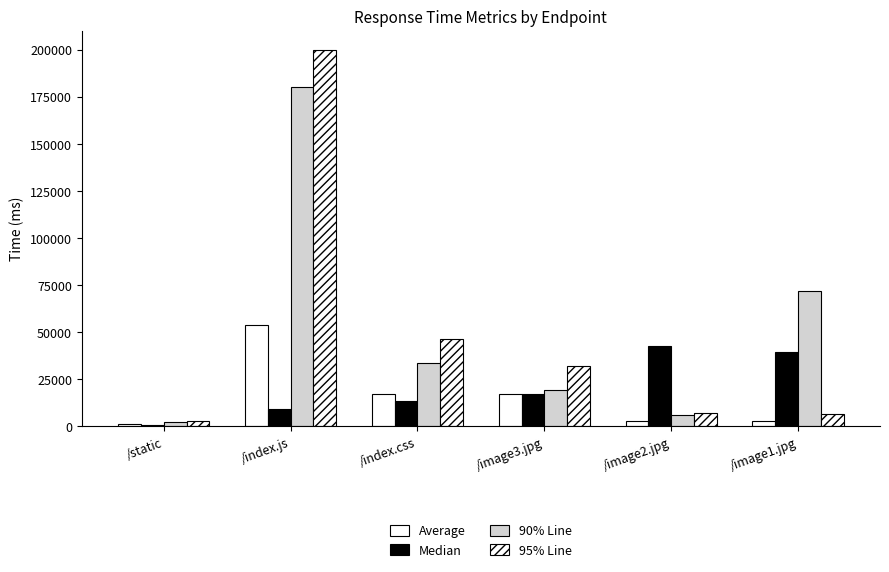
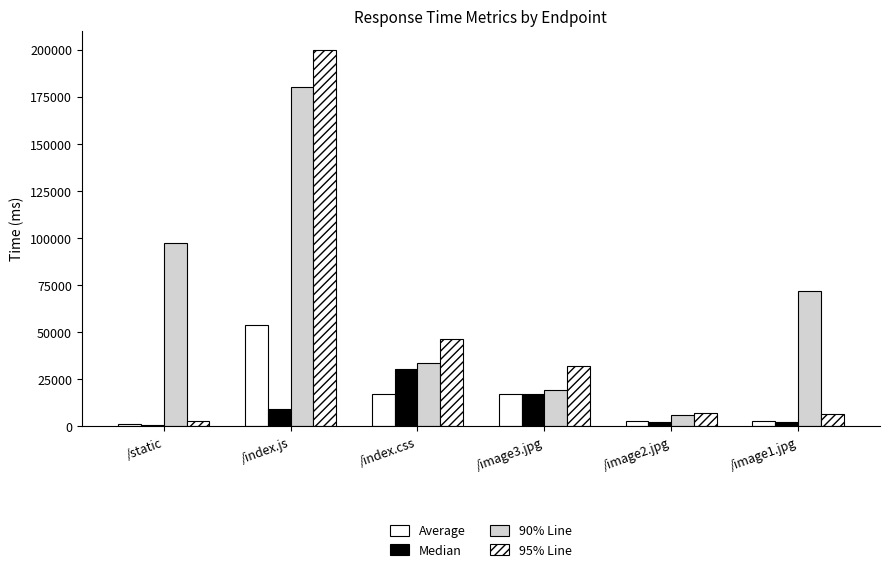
  {
    "Median": {
      "/index.js": 9000,
-     "/index.css": 14000,
+     "/index.css": 30000,
      "/image3.jpg": 17000,
-     "/image2.jpg": 43000,
-     "/image1.jpg": 39000
+     "/image2.jpg": 2000,
+     "/image1.jpg": 2000
    },
    "90% Line": {
-     "/static": 3000,
+     "/static": 97000,
      "/index.js": 180000,
      "/index.css": 33000,
      "/image3.jpg": 19000,
      "/image2.jpg": 6000,
      "/image1.jpg": 72000
    }
  }
